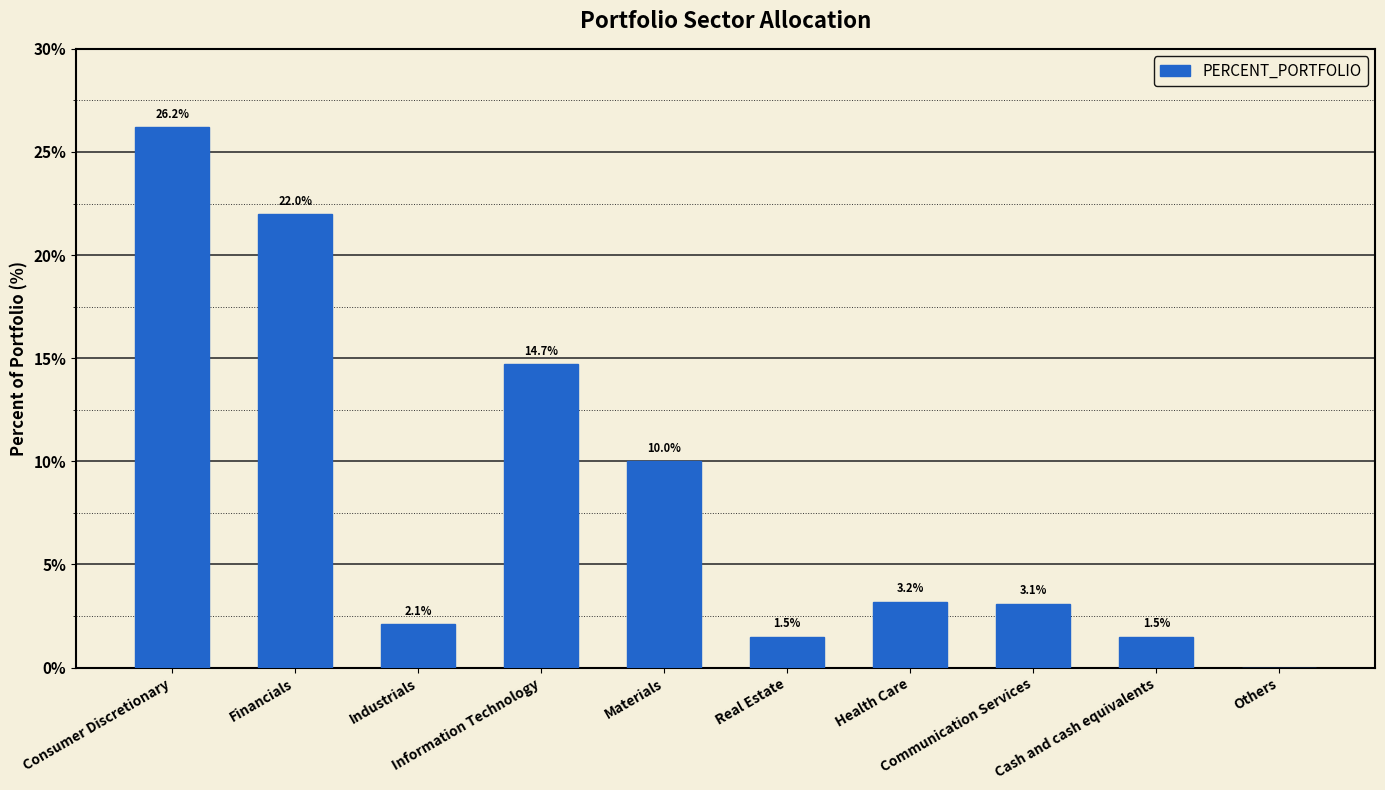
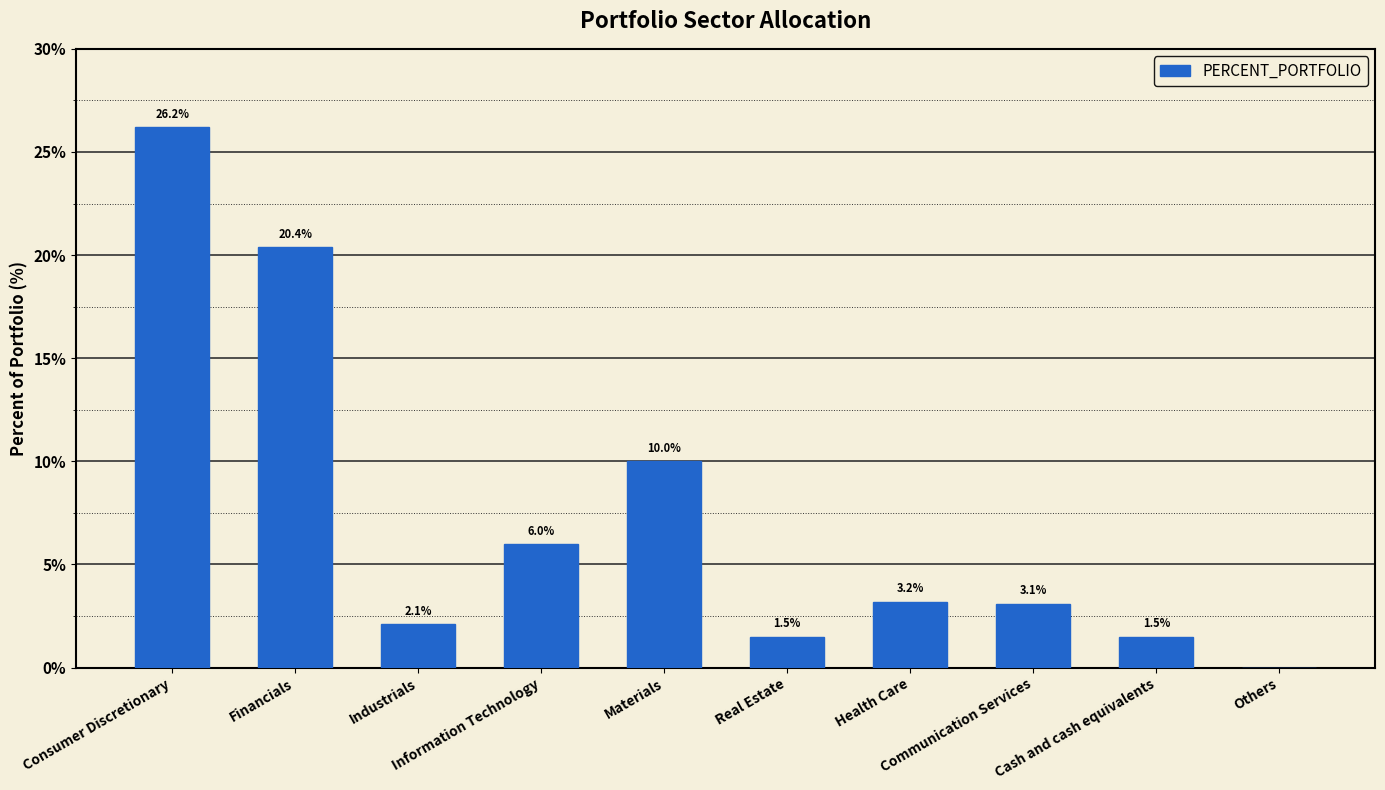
  {
    "Consumer Discretionary": "26.2%",
-   "Financials": "22.0%",
+   "Financials": "20.4%",
    "Industrials": "2.1%",
-   "Information Technology": "14.7%",
+   "Information Technology": "6.0%",
    "Materials": "10.0%",
    "Real Estate": "1.5%",
    "Health Care": "3.2%",
    "Communication Services": "3.1%",
    "Cash and cash equivalents": "1.5%"
  }
